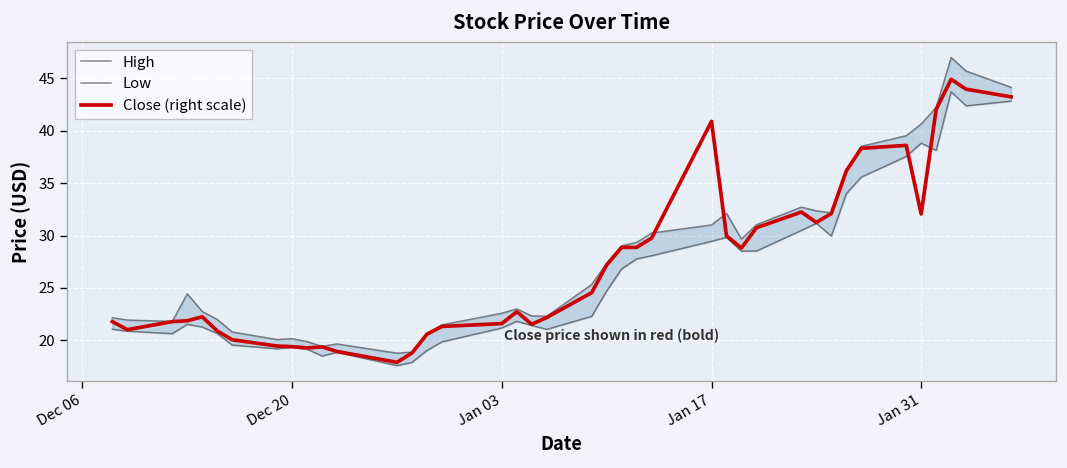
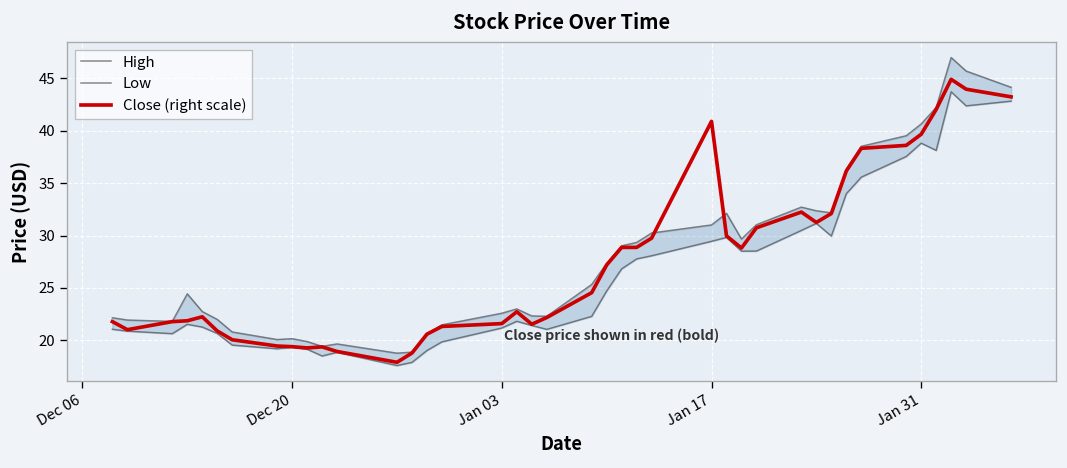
  {
    "Close (right scale)": {
      "Jan 03": 22,
      "Jan 17": 41,
-     "Jan 31": 32
+     "Jan 31": 40
    }
  }
